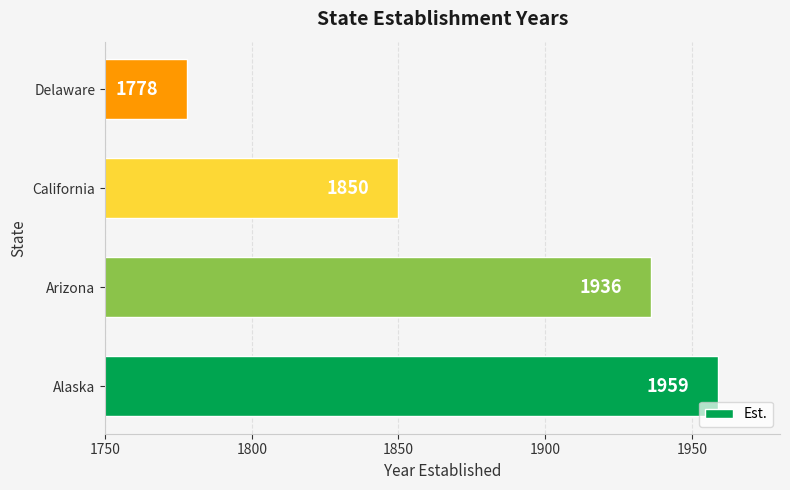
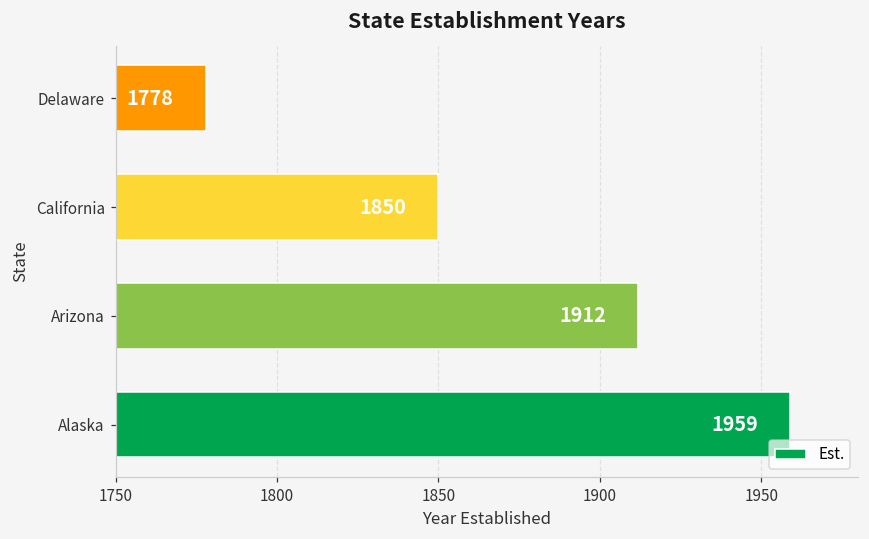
  {
    "Delaware": 1778,
    "California": 1850,
-   "Arizona": 1936,
+   "Arizona": 1912,
    "Alaska": 1959
  }
